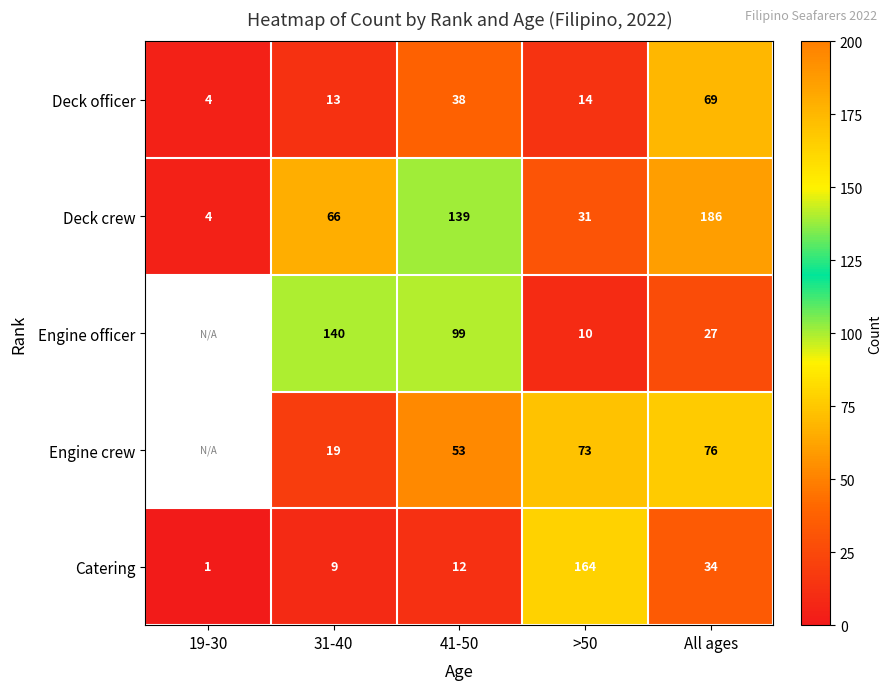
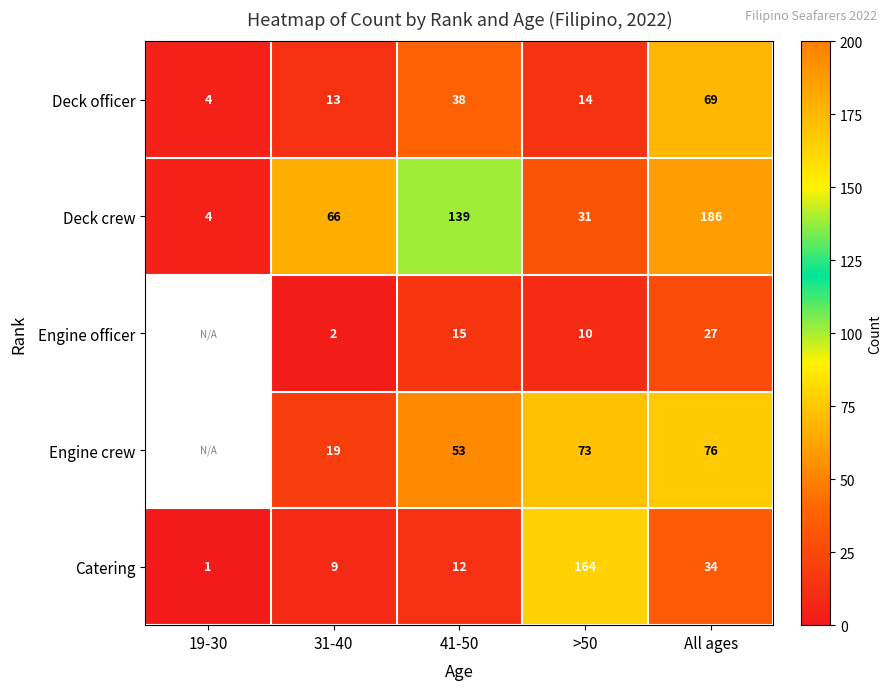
  {
    "Deck officer": {
      "19-30": 4,
      "31-40": 13,
      "41-50": 38,
      ">50": 14,
      "All ages": 69
    },
    "Deck crew": {
      "19-30": 4,
      "31-40": 66,
      "41-50": 139,
      ">50": 31,
      "All ages": 186
    },
    "Engine officer": {
-     "31-40": 140,
-     "41-50": 99,
+     "31-40": 2,
+     "41-50": 15,
      ">50": 10,
      "All ages": 27
    },
    "Engine crew": {
      "31-40": 19,
      "41-50": 53,
      ">50": 73,
      "All ages": 76
    },
    "Catering": {
      "19-30": 1,
      "31-40": 9,
      "41-50": 12,
      ">50": 164,
      "All ages": 34
    }
  }
